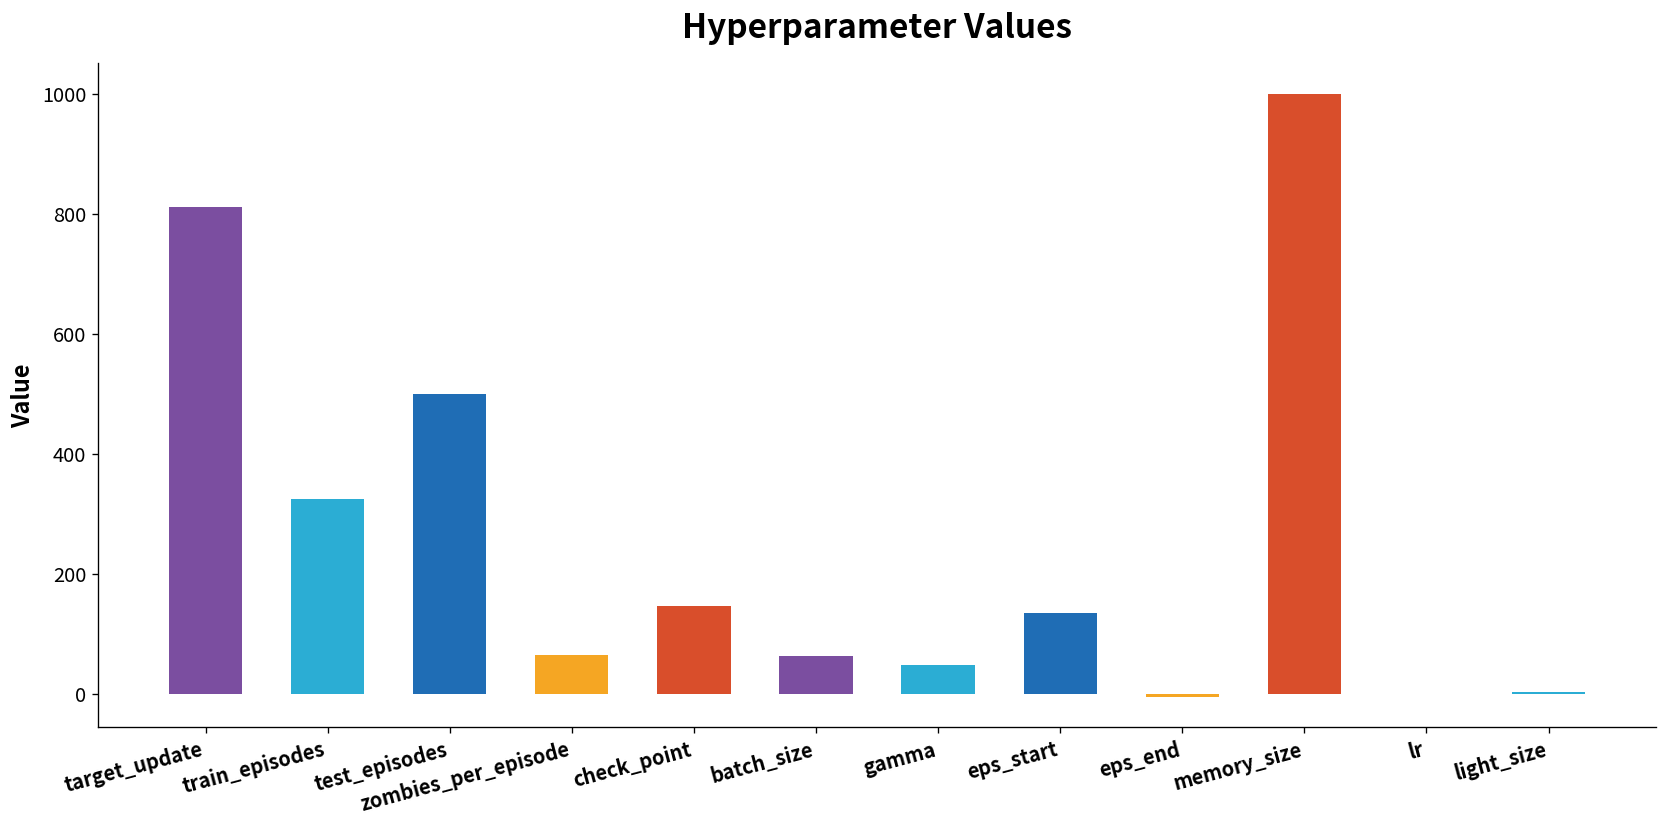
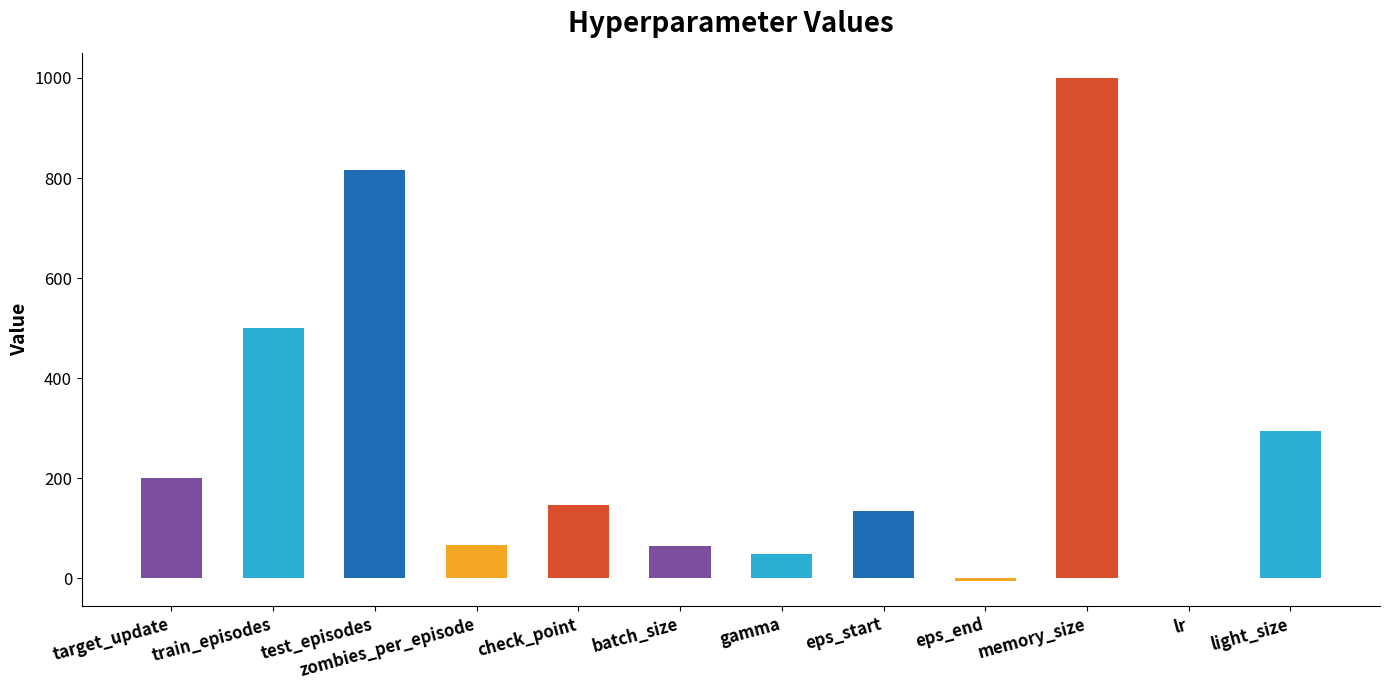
  {
-   "target_update": 810,
-   "train_episodes": 330,
-   "test_episodes": 500,
+   "target_update": 200,
+   "train_episodes": 500,
+   "test_episodes": 820,
    "zombies_per_episode": 70,
    "check_point": 150,
    "batch_size": 60,
    "gamma": 50,
    "eps_start": 140,
    "eps_end": -10,
    "memory_size": 1000,
-   "light_size": 0
+   "light_size": 300
  }
